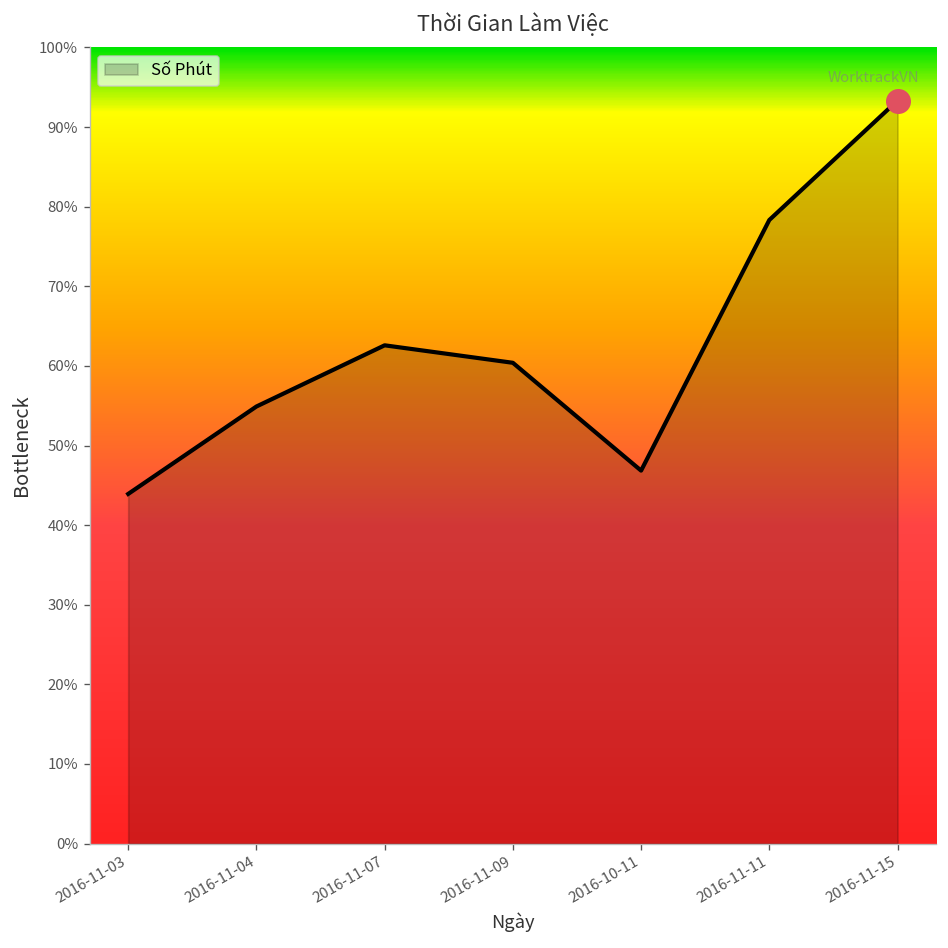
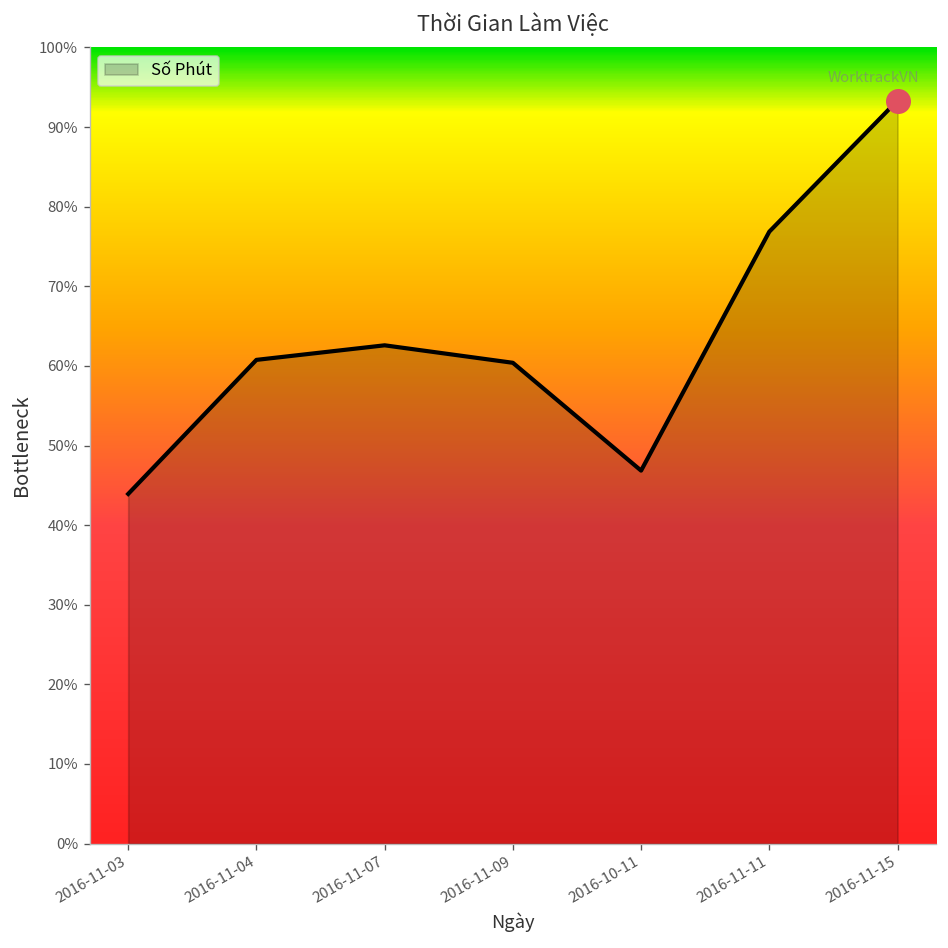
  {
    "Số Phút": {
      "2016-11-03": "44%",
-     "2016-11-04": "55%",
+     "2016-11-04": "61%",
      "2016-11-07": "63%",
      "2016-11-09": "60%",
      "2016-10-11": "47%",
-     "2016-11-11": "78%"
+     "2016-11-11": "77%"
    }
  }
